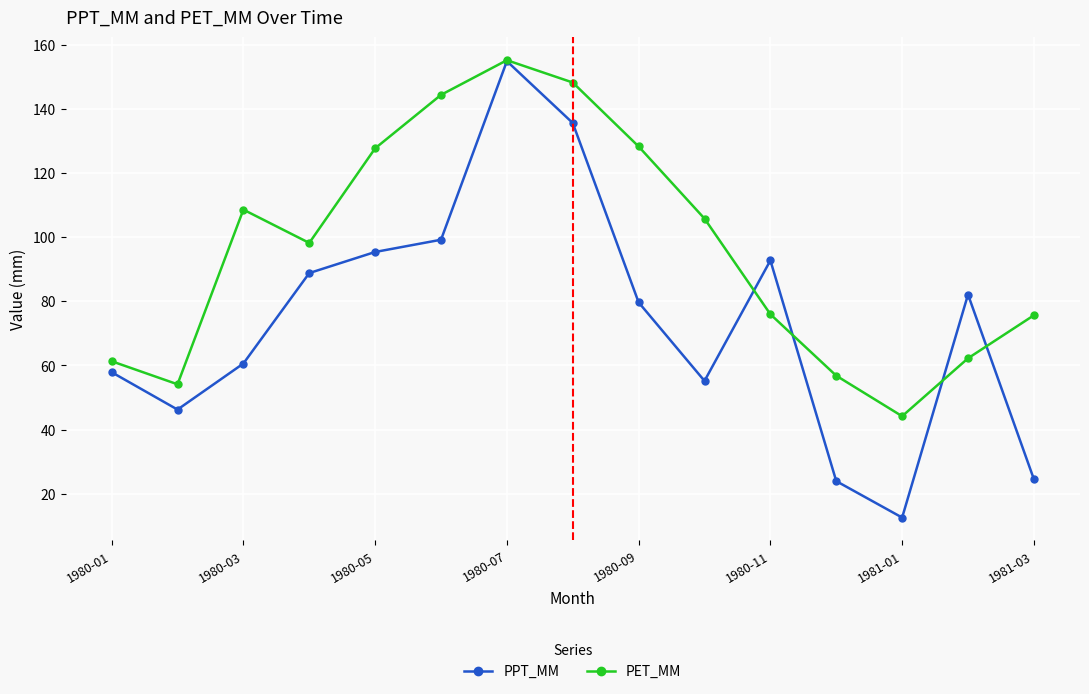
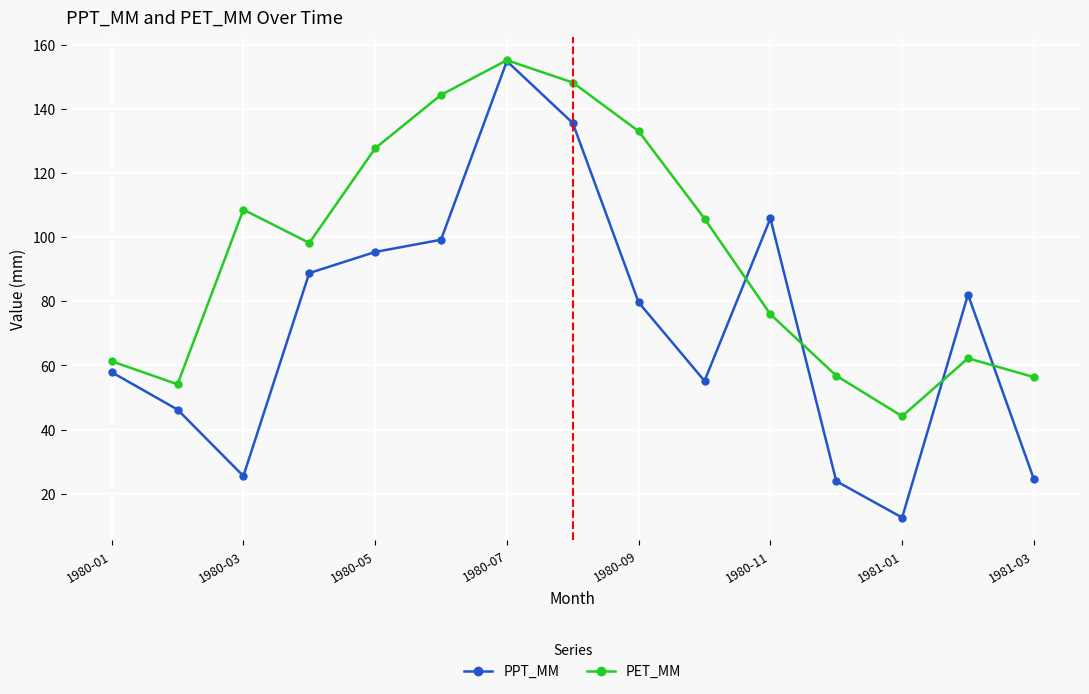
  {
    "PPT_MM": {
      "1980-01": 58,
-     "1980-03": 61,
+     "1980-03": 26,
      "1980-05": 95,
      "1980-09": 80,
-     "1980-11": 93,
+     "1980-11": 106,
      "1981-01": 13,
      "1981-03": 25
    },
    "PET_MM": {
      "1980-01": 61,
      "1980-03": 109,
      "1980-05": 128,
-     "1980-09": 128,
+     "1980-09": 133,
      "1980-11": 76,
      "1981-01": 44,
-     "1981-03": 76
+     "1981-03": 56
    }
  }
